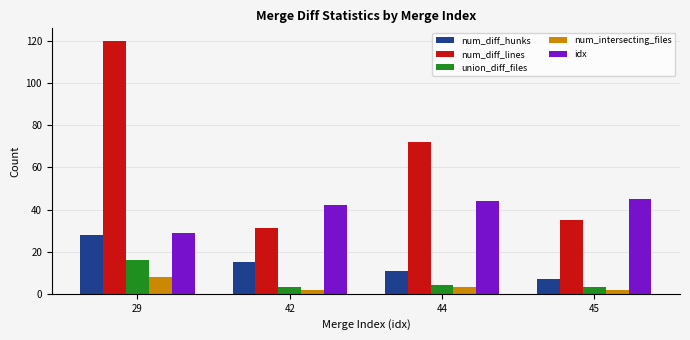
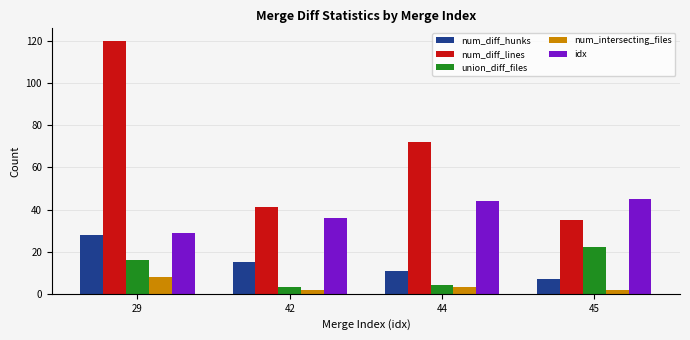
  {
    "num_diff_hunks": {
      "29": 28,
      "42": 15,
      "44": 11,
      "45": 7
    },
    "num_diff_lines": {
      "29": 120,
-     "42": 31,
+     "42": 41,
      "44": 72,
      "45": 35
    },
    "union_diff_files": {
      "29": 16,
      "42": 3,
      "44": 4,
-     "45": 3
+     "45": 22
    },
    "num_intersecting_files": {
      "29": 8,
      "42": 2,
      "44": 3,
      "45": 2
    },
    "idx": {
      "29": 29,
-     "42": 42,
+     "42": 36,
      "44": 44,
      "45": 45
    }
  }
